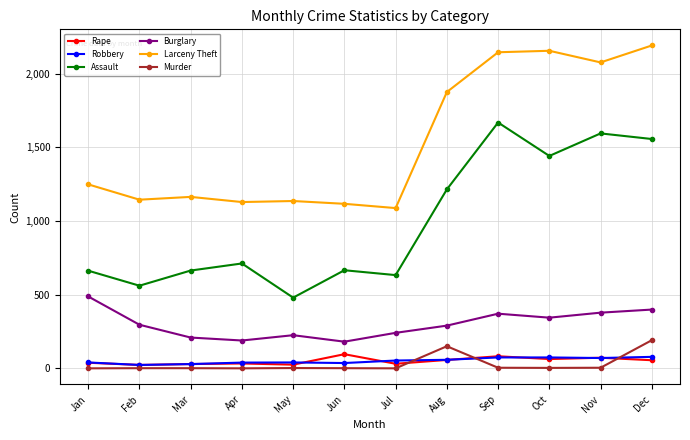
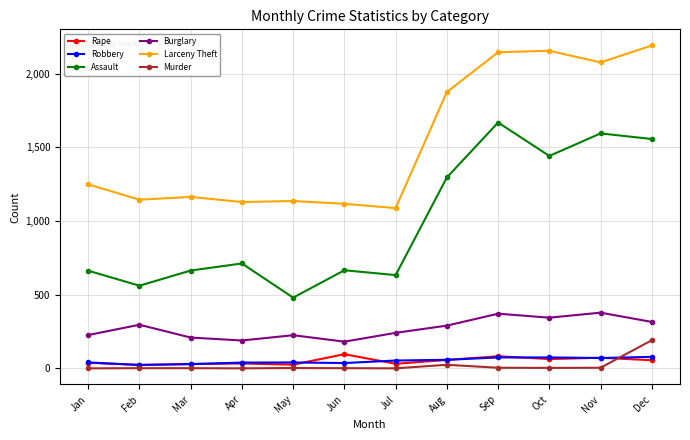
  {
    "Rape": {
      "Jun": "100",
      "Jul": "30",
      "Dec": "60"
    },
    "Robbery": {
      "Jun": "40",
      "Jul": "50",
      "Dec": "80"
    },
    "Assault": {
      "Jan": "660",
      "Feb": "560",
      "Mar": "660",
      "Apr": "710",
      "May": "480",
      "Jun": "670",
      "Jul": "630",
-     "Aug": "1,220",
+     "Aug": "1,300",
      "Sep": "1,670",
      "Oct": "1,440",
      "Nov": "1,600",
      "Dec": "1,560"
    },
    "Burglary": {
-     "Jan": "490",
+     "Jan": "230",
      "Feb": "300",
      "Mar": "210",
      "Apr": "190",
      "May": "230",
      "Jun": "180",
      "Jul": "240",
      "Aug": "290",
      "Sep": "370",
      "Oct": "340",
      "Nov": "380",
-     "Dec": "400"
+     "Dec": "320"
    },
    "Larceny Theft": {
      "Jan": "1,250",
      "Feb": "1,150",
      "Mar": "1,160",
      "Apr": "1,130",
      "May": "1,140",
      "Jun": "1,120",
      "Jul": "1,090",
      "Aug": "1,880",
      "Sep": "2,150",
      "Oct": "2,160",
      "Nov": "2,080",
      "Dec": "2,190"
    },
    "Murder": {
      "Jan": "0",
      "Feb": "0",
      "Mar": "0",
      "Apr": "0",
      "May": "0",
      "Jun": "0",
      "Jul": "0",
-     "Aug": "150",
+     "Aug": "20",
      "Sep": "0",
      "Oct": "0",
      "Nov": "0",
      "Dec": "190"
    }
  }
